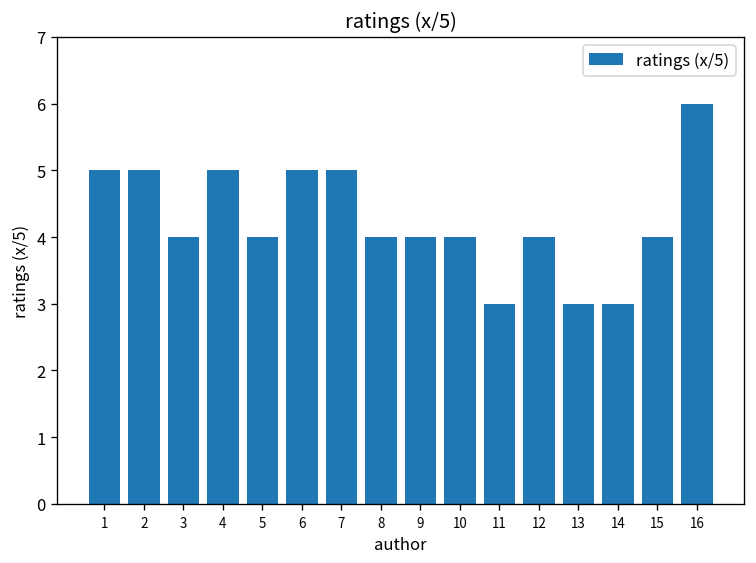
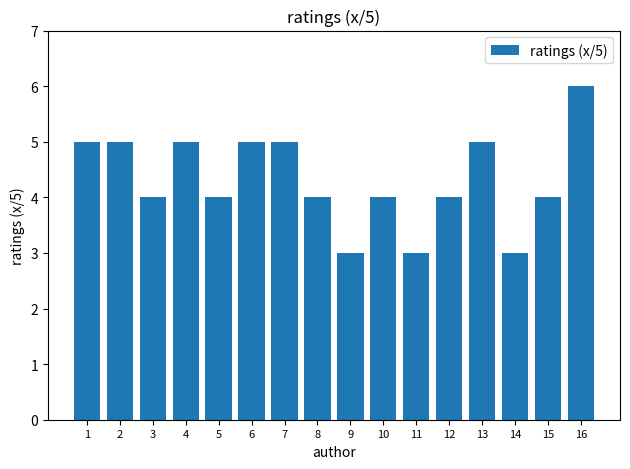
  {
    "1": 5,
    "2": 5,
    "3": 4,
    "4": 5,
    "5": 4,
    "6": 5,
    "7": 5,
    "8": 4,
-   "9": 4,
+   "9": 3,
    "10": 4,
    "11": 3,
    "12": 4,
-   "13": 3,
+   "13": 5,
    "14": 3,
    "15": 4,
    "16": 6
  }
